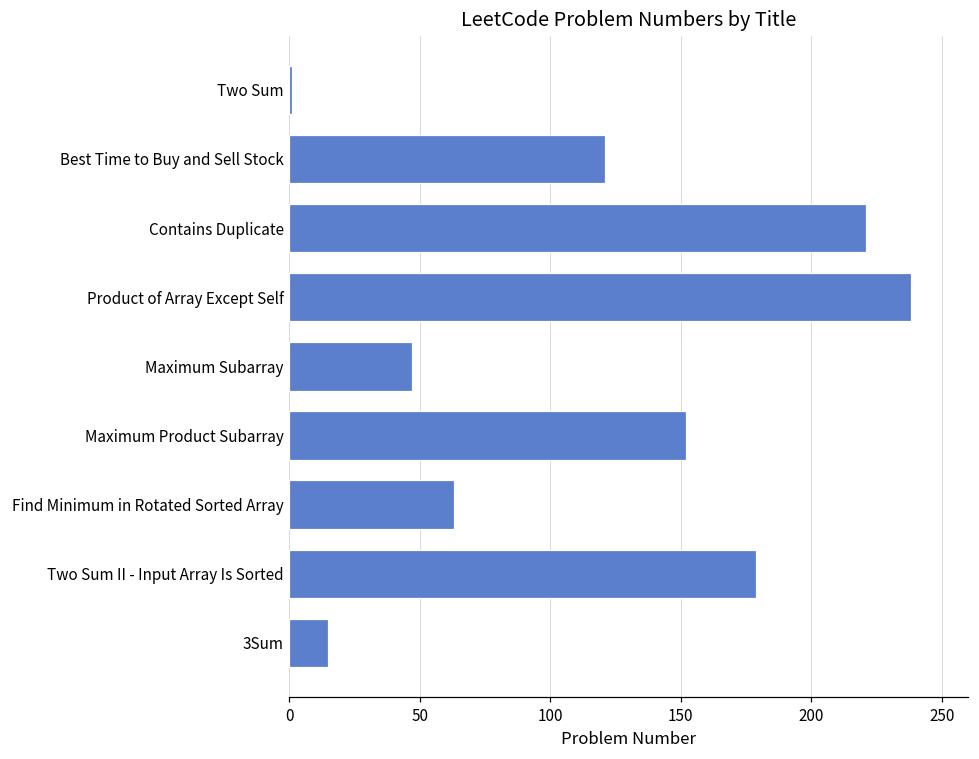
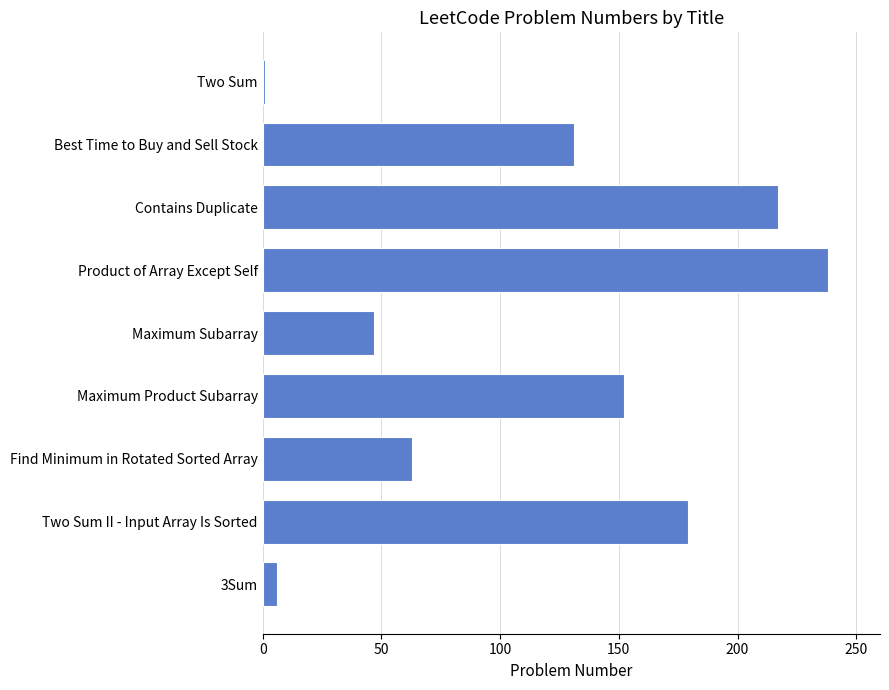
  {
-   "Best Time to Buy and Sell Stock": 121,
-   "Contains Duplicate": 221,
+   "Best Time to Buy and Sell Stock": 131,
+   "Contains Duplicate": 217,
    "Product of Array Except Self": 238,
    "Maximum Subarray": 47,
    "Maximum Product Subarray": 152,
    "Find Minimum in Rotated Sorted Array": 63,
    "Two Sum II - Input Array Is Sorted": 179,
-   "3Sum": 15
+   "3Sum": 6
  }
